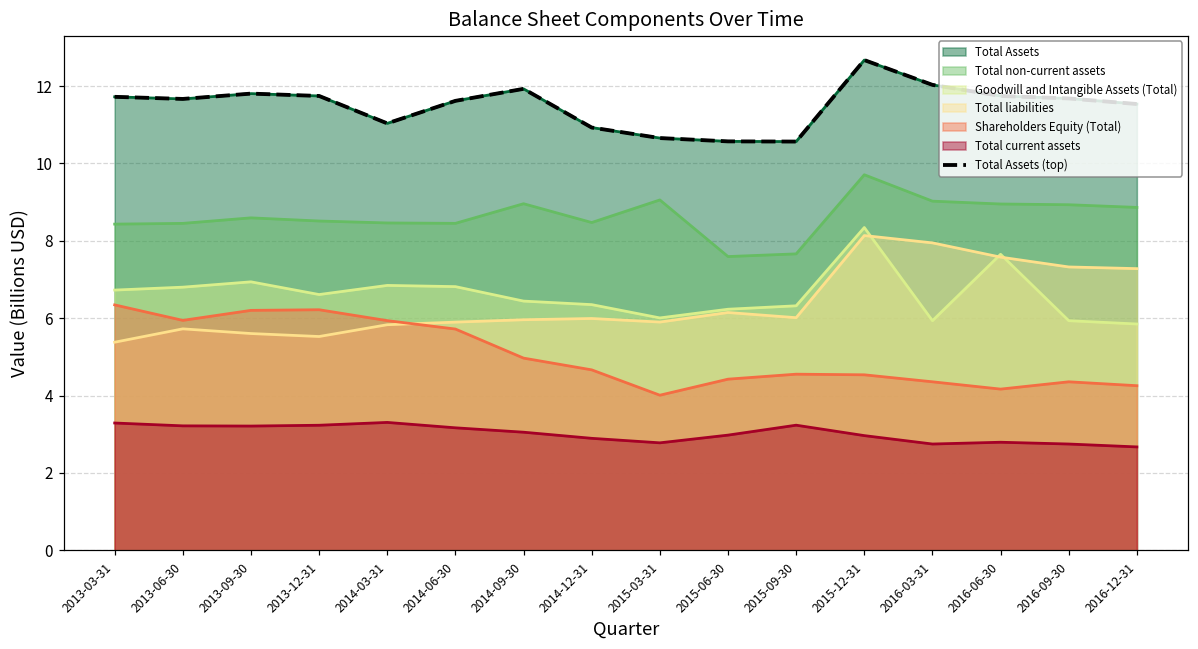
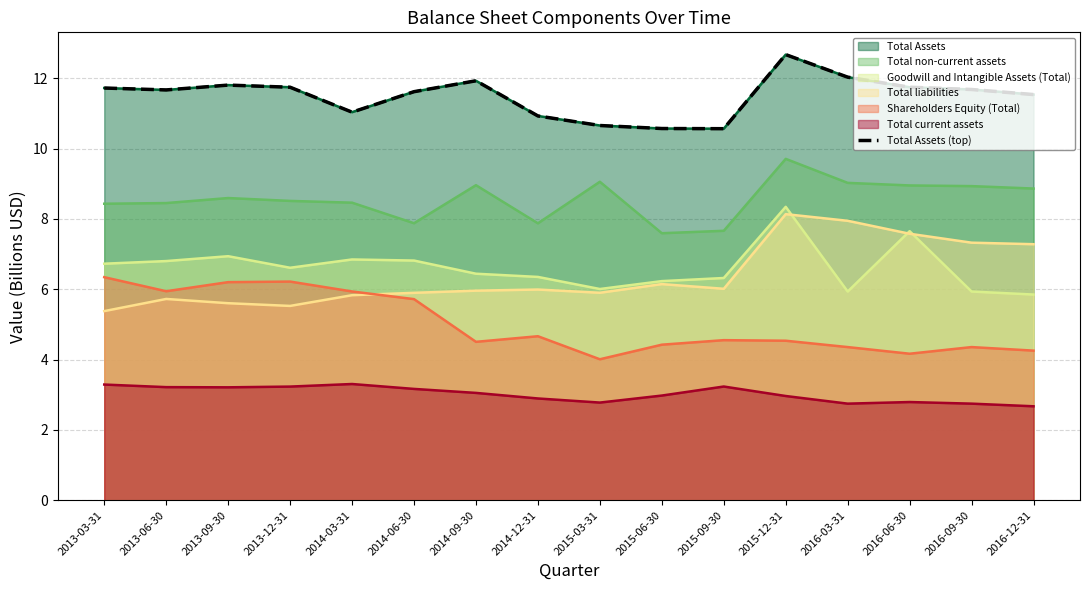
  {
    "Total Assets": {
      "2013-03-31": 11.7,
      "2013-06-30": 11.7,
      "2013-09-30": 11.8,
      "2013-12-31": 11.7,
      "2014-03-31": 11.0,
      "2014-06-30": 11.6,
      "2014-09-30": 11.9,
      "2014-12-31": 10.9,
      "2015-03-31": 10.7,
      "2015-06-30": 10.6,
      "2015-09-30": 10.6,
      "2015-12-31": 12.7,
      "2016-03-31": 12.0
    },
    "Total non-current assets": {
      "2013-03-31": 8.4,
      "2013-06-30": 8.5,
      "2013-09-30": 8.6,
      "2013-12-31": 8.5,
      "2014-03-31": 8.5,
-     "2014-06-30": 8.5,
+     "2014-06-30": 7.9,
      "2014-09-30": 9.0,
-     "2014-12-31": 8.5,
+     "2014-12-31": 7.9,
      "2015-03-31": 9.1,
      "2015-06-30": 7.6,
      "2015-09-30": 7.7,
      "2015-12-31": 9.7,
      "2016-03-31": 9.0,
      "2016-06-30": 9.0,
      "2016-09-30": 8.9,
      "2016-12-31": 8.9
    },
    "Shareholders Equity (Total)": {
      "2013-03-31": 6.3,
      "2013-06-30": 5.9,
      "2013-09-30": 6.2,
      "2013-12-31": 6.2,
      "2014-03-31": 5.9,
      "2014-06-30": 5.7,
-     "2014-09-30": 5.0,
+     "2014-09-30": 4.5,
      "2014-12-31": 4.7,
      "2015-03-31": 4.0,
      "2015-06-30": 4.4,
      "2015-09-30": 4.6,
      "2015-12-31": 4.5,
      "2016-03-31": 4.4,
      "2016-06-30": 4.2,
      "2016-09-30": 4.4,
      "2016-12-31": 4.3
    },
    "Total current assets": {
      "2013-03-31": 3.3,
      "2013-06-30": 3.2,
      "2013-09-30": 3.2,
      "2013-12-31": 3.2,
      "2014-03-31": 3.3,
      "2014-06-30": 3.2,
      "2014-09-30": 3.1,
      "2014-12-31": 2.9,
      "2015-03-31": 2.8,
      "2015-06-30": 3.0,
      "2015-09-30": 3.2,
      "2015-12-31": 3.0,
      "2016-03-31": 2.7,
      "2016-06-30": 2.8,
      "2016-09-30": 2.7,
      "2016-12-31": 2.7
    }
  }
